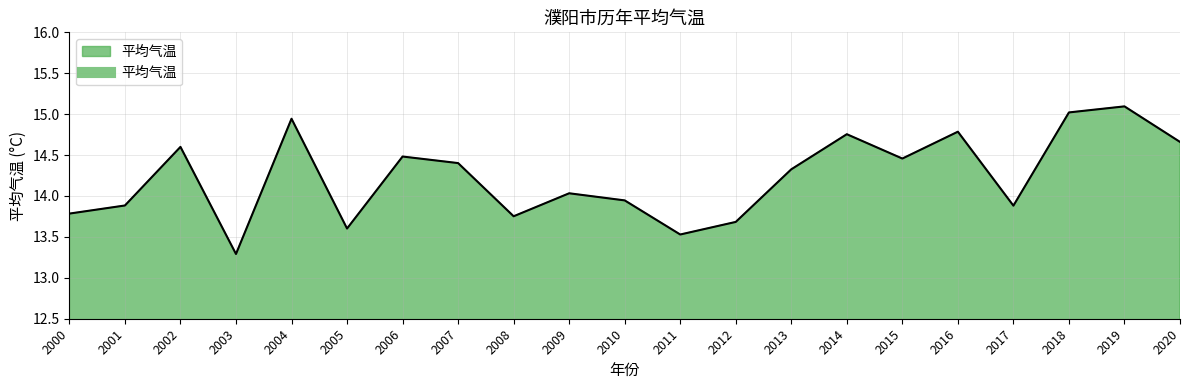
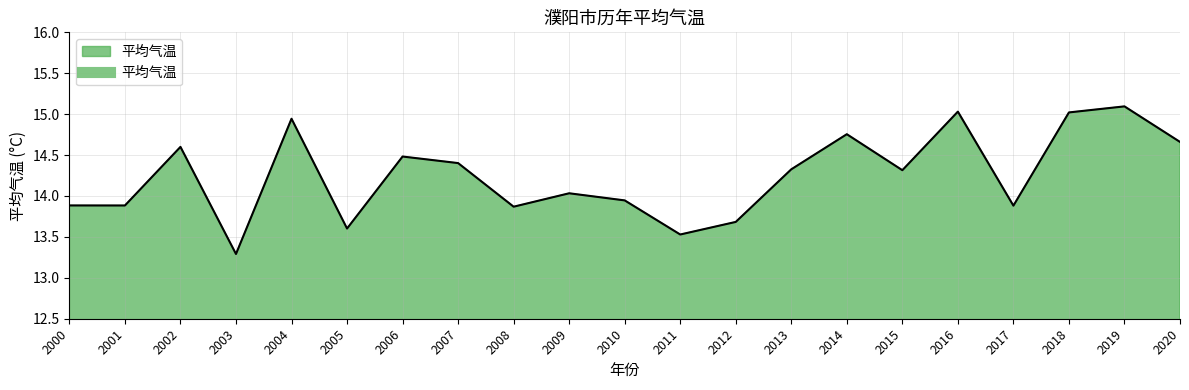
  {
-   "2000": 13.8,
+   "2000": 13.9,
    "2001": 13.9,
    "2002": 14.6,
    "2003": 13.3,
    "2004": 14.9,
    "2005": 13.6,
    "2006": 14.5,
    "2007": 14.4,
-   "2008": 13.8,
+   "2008": 13.9,
    "2009": 14.0,
    "2010": 13.9,
    "2011": 13.5,
    "2012": 13.7,
    "2013": 14.3,
    "2014": 14.8,
-   "2015": 14.5,
-   "2016": 14.8,
+   "2015": 14.3,
+   "2016": 15.0,
    "2017": 13.9,
    "2018": 15.0,
    "2019": 15.1,
    "2020": 14.7
  }
